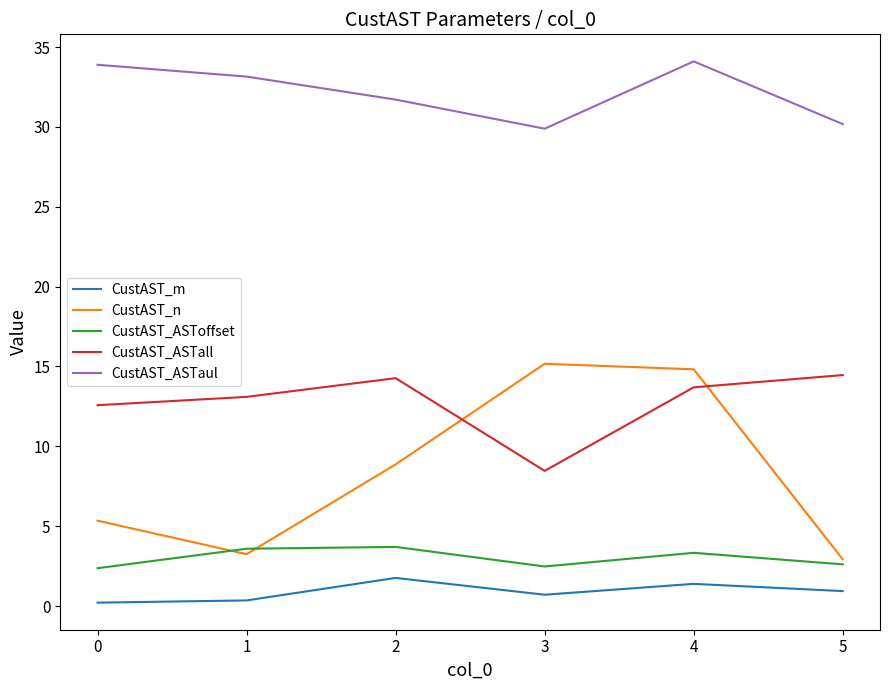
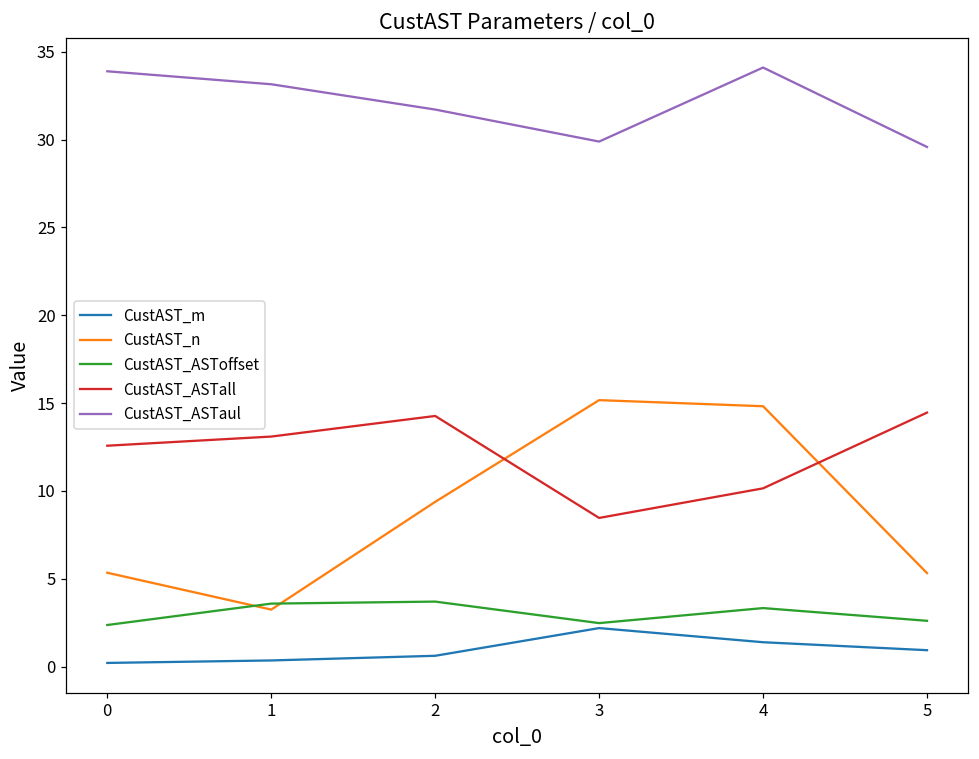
  {
    "CustAST_m": {
      "0": 0.2,
      "1": 0.4,
-     "2": 1.8,
-     "3": 0.7,
+     "2": 0.6,
+     "3": 2.2,
      "4": 1.4,
      "5": 0.9
    },
    "CustAST_n": {
      "0": 5.3,
      "1": 3.2,
-     "2": 8.9,
+     "2": 9.4,
      "3": 15.2,
      "4": 14.8,
-     "5": 2.9
+     "5": 5.3
    },
    "CustAST_ASToffset": {
      "0": 2.4,
      "1": 3.6,
      "2": 3.7,
      "3": 2.5,
      "4": 3.3,
      "5": 2.6
    },
    "CustAST_ASTall": {
      "0": 12.6,
      "1": 13.1,
      "2": 14.3,
      "3": 8.5,
-     "4": 13.7,
+     "4": 10.1,
      "5": 14.5
    },
    "CustAST_ASTaul": {
      "0": 33.9,
      "1": 33.2,
      "2": 31.7,
      "3": 29.9,
      "4": 34.1,
-     "5": 30.2
+     "5": 29.6
    }
  }
